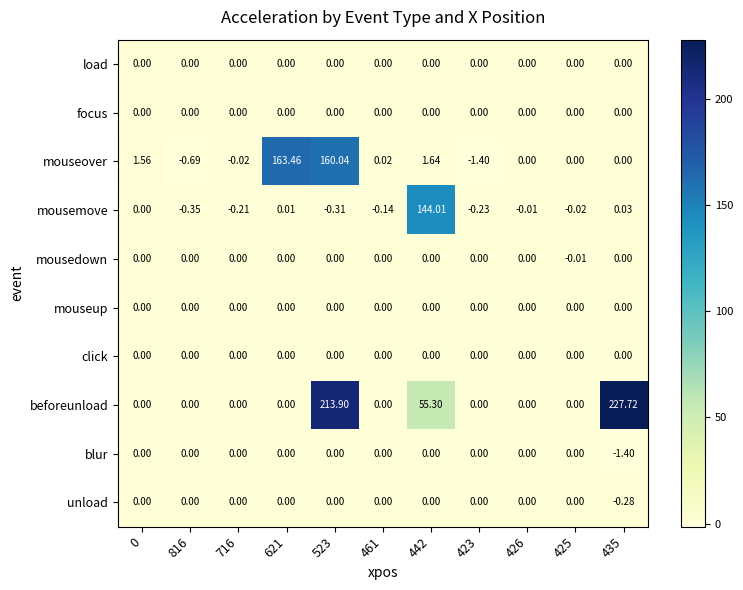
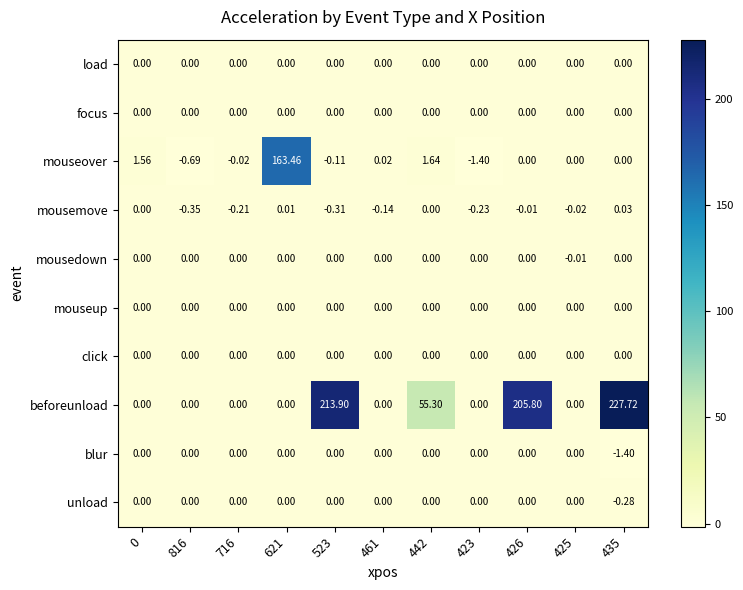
  {
    "load": {
      "0": 0.00,
      "816": 0.00,
      "716": 0.00,
      "621": 0.00,
      "523": 0.00,
      "461": 0.00,
      "442": 0.00,
      "423": 0.00,
      "426": 0.00,
      "425": 0.00,
      "435": 0.00
    },
    "focus": {
      "0": 0.00,
      "816": 0.00,
      "716": 0.00,
      "621": 0.00,
      "523": 0.00,
      "461": 0.00,
      "442": 0.00,
      "423": 0.00,
      "426": 0.00,
      "425": 0.00,
      "435": 0.00
    },
    "mouseover": {
      "0": 1.56,
      "816": -0.69,
      "716": -0.02,
      "621": 163.46,
-     "523": 160.04,
+     "523": -0.11,
      "461": 0.02,
      "442": 1.64,
      "423": -1.40,
      "426": 0.00,
      "425": 0.00,
      "435": 0.00
    },
    "mousemove": {
      "0": 0.00,
      "816": -0.35,
      "716": -0.21,
      "621": 0.01,
      "523": -0.31,
      "461": -0.14,
-     "442": 144.01,
+     "442": 0.00,
      "423": -0.23,
      "426": -0.01,
      "425": -0.02,
      "435": 0.03
    },
    "mousedown": {
      "0": 0.00,
      "816": 0.00,
      "716": 0.00,
      "621": 0.00,
      "523": 0.00,
      "461": 0.00,
      "442": 0.00,
      "423": 0.00,
      "426": 0.00,
      "425": -0.01,
      "435": 0.00
    },
    "mouseup": {
      "0": 0.00,
      "816": 0.00,
      "716": 0.00,
      "621": 0.00,
      "523": 0.00,
      "461": 0.00,
      "442": 0.00,
      "423": 0.00,
      "426": 0.00,
      "425": 0.00,
      "435": 0.00
    },
    "click": {
      "0": 0.00,
      "816": 0.00,
      "716": 0.00,
      "621": 0.00,
      "523": 0.00,
      "461": 0.00,
      "442": 0.00,
      "423": 0.00,
      "426": 0.00,
      "425": 0.00,
      "435": 0.00
    },
    "beforeunload": {
      "0": 0.00,
      "816": 0.00,
      "716": 0.00,
      "621": 0.00,
      "523": 213.90,
      "461": 0.00,
      "442": 55.30,
      "423": 0.00,
-     "426": 0.00,
+     "426": 205.80,
      "425": 0.00,
      "435": 227.72
    },
    "blur": {
      "0": 0.00,
      "816": 0.00,
      "716": 0.00,
      "621": 0.00,
      "523": 0.00,
      "461": 0.00,
      "442": 0.00,
      "423": 0.00,
      "426": 0.00,
      "425": 0.00,
      "435": -1.40
    },
    "unload": {
      "0": 0.00,
      "816": 0.00,
      "716": 0.00,
      "621": 0.00,
      "523": 0.00,
      "461": 0.00,
      "442": 0.00,
      "423": 0.00,
      "426": 0.00,
      "425": 0.00,
      "435": -0.28
    }
  }
